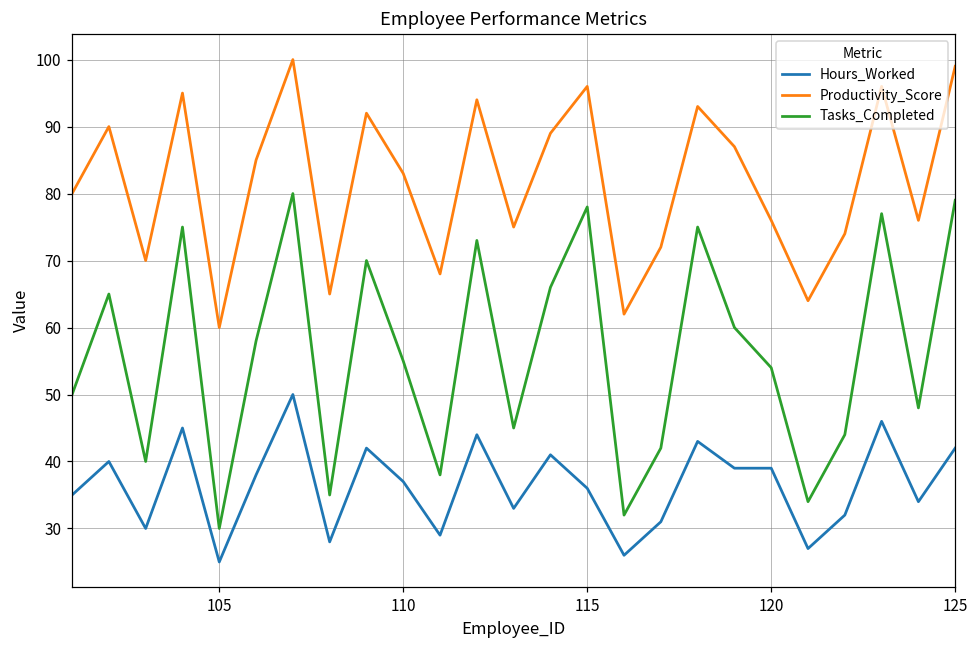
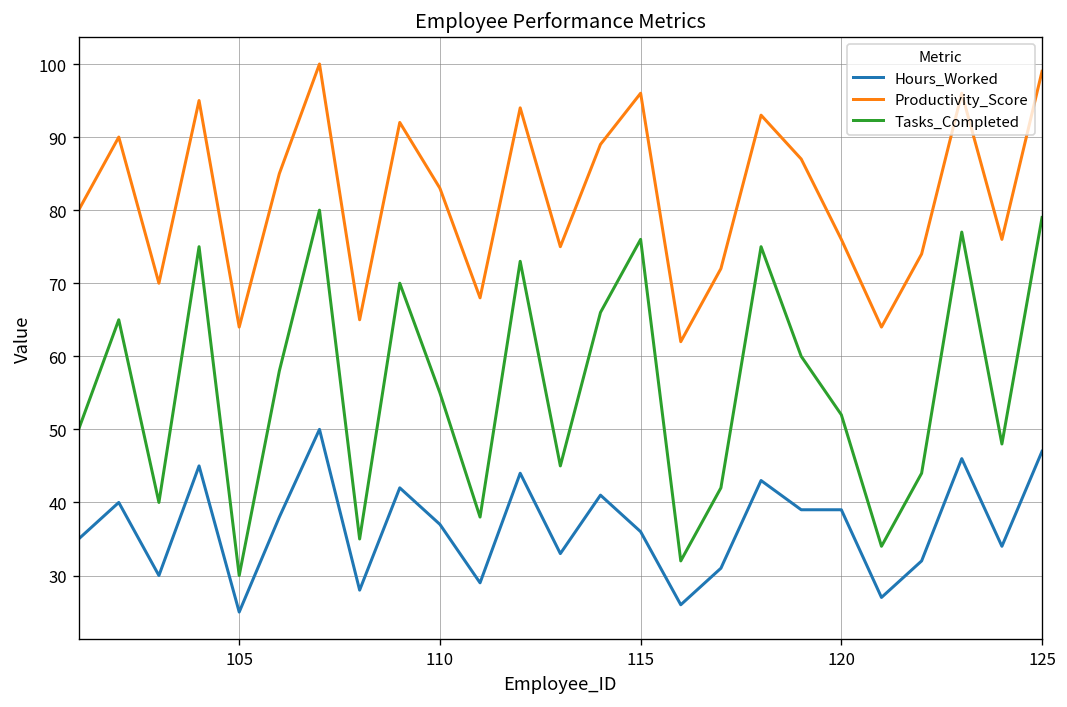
  {
    "Hours_Worked": {
      "105": 25,
      "110": 37,
      "115": 36,
      "120": 39,
-     "125": 42
+     "125": 47
    },
    "Productivity_Score": {
-     "105": 60,
+     "105": 64,
      "110": 83,
      "115": 96,
      "120": 76,
      "125": 99
    },
    "Tasks_Completed": {
      "105": 30,
      "110": 55,
-     "115": 78,
-     "120": 54,
+     "115": 76,
+     "120": 52,
      "125": 79
    }
  }
